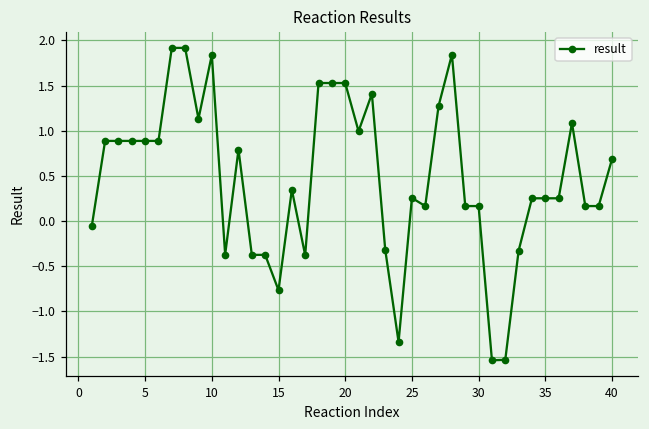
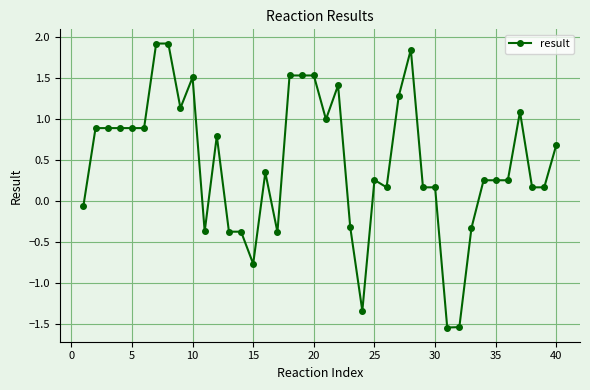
  {
    "5": 0.9,
-   "10": 1.8,
+   "10": 1.5,
    "15": -0.8,
    "20": 1.5,
    "25": 0.3,
    "30": 0.2,
    "35": 0.3,
    "40": 0.7
  }
